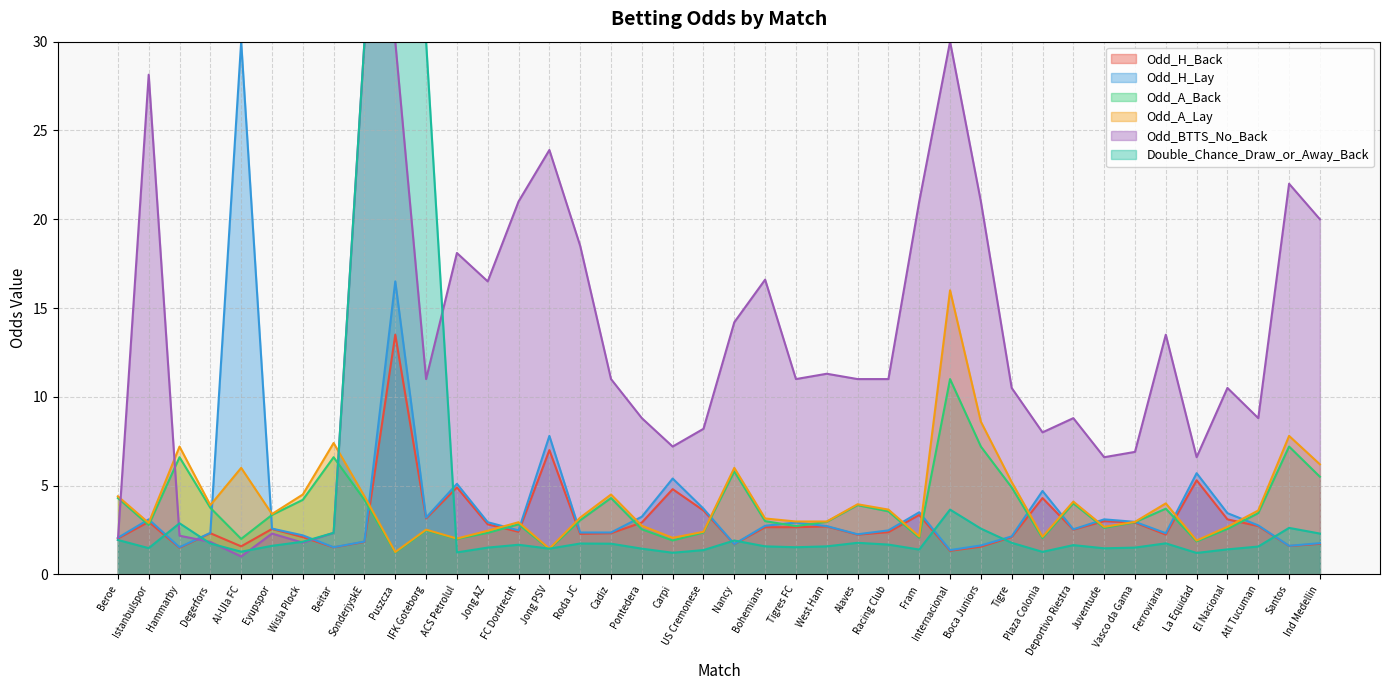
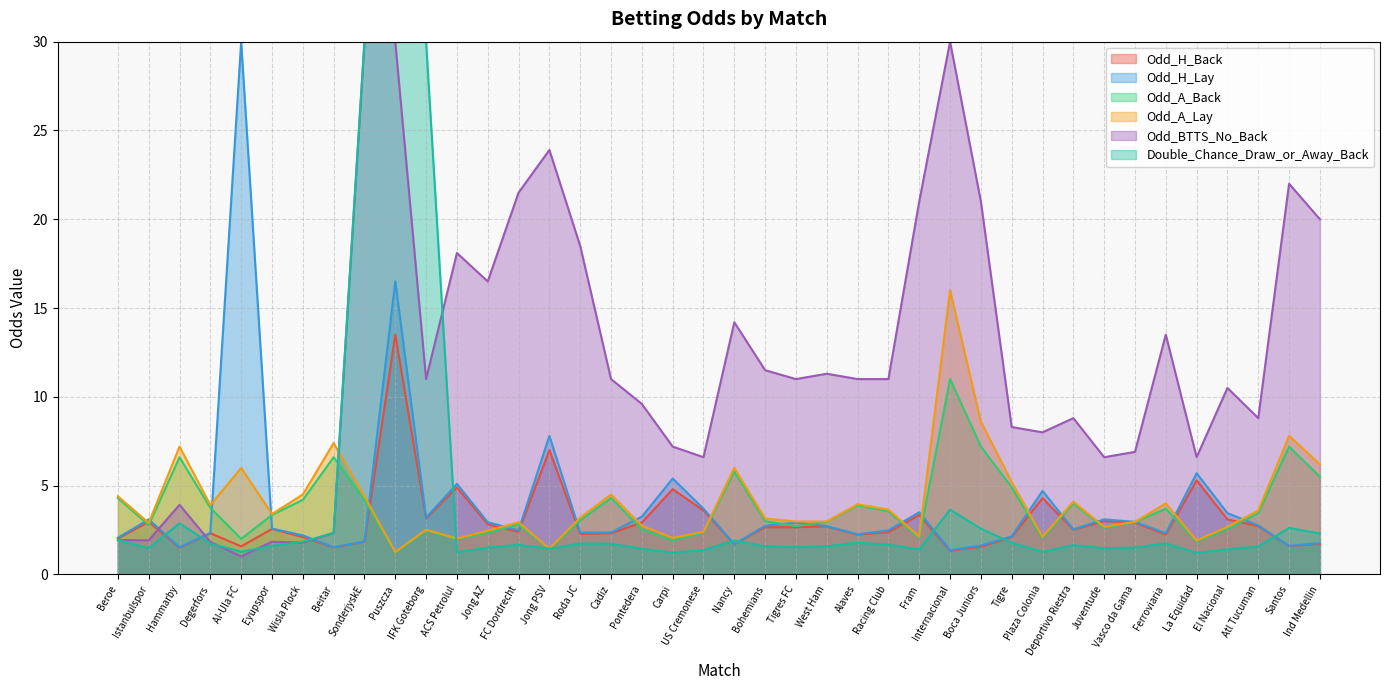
  {
    "Odd_BTTS_No_Back": {
-     "Istanbulspor": 28.1,
-     "Hammarby": 2.2,
+     "Istanbulspor": 1.9,
+     "Hammarby": 3.9,
      "Al-Ula FC": 1.0,
-     "Eyupspor": 2.3,
+     "Eyupspor": 1.8,
      "IFK Goteborg": 11.0,
      "ACS Petrolul": 18.1,
      "Jong AZ": 16.5,
-     "FC Dordrecht": 21.0,
+     "FC Dordrecht": 21.5,
      "Jong PSV": 23.9,
      "Roda JC": 18.5,
      "Cadiz": 11.0,
-     "Pontedera": 8.8,
+     "Pontedera": 9.6,
      "Carpi": 7.2,
-     "US Cremonese": 8.2,
+     "US Cremonese": 6.6,
      "Nancy": 14.2,
-     "Bohemians": 16.6,
+     "Bohemians": 11.5,
      "Tigres FC": 11.0,
      "West Ham": 11.3,
      "Alaves": 11.0,
      "Racing Club": 11.0,
      "Fram": 21.0,
      "Internacional": 30.0,
      "Boca Juniors": 21.0,
-     "Tigre": 10.5,
+     "Tigre": 8.3,
      "Plaza Colonia": 8.0,
      "Deportivo Riestra": 8.8,
      "Juventude": 6.6,
      "Vasco da Gama": 6.9,
      "Ferroviaria": 13.5,
      "La Equidad": 6.6,
      "El Nacional": 10.5,
      "Atl Tucuman": 8.8,
      "Santos": 22.0,
      "Ind Medellin": 20.0
    }
  }
